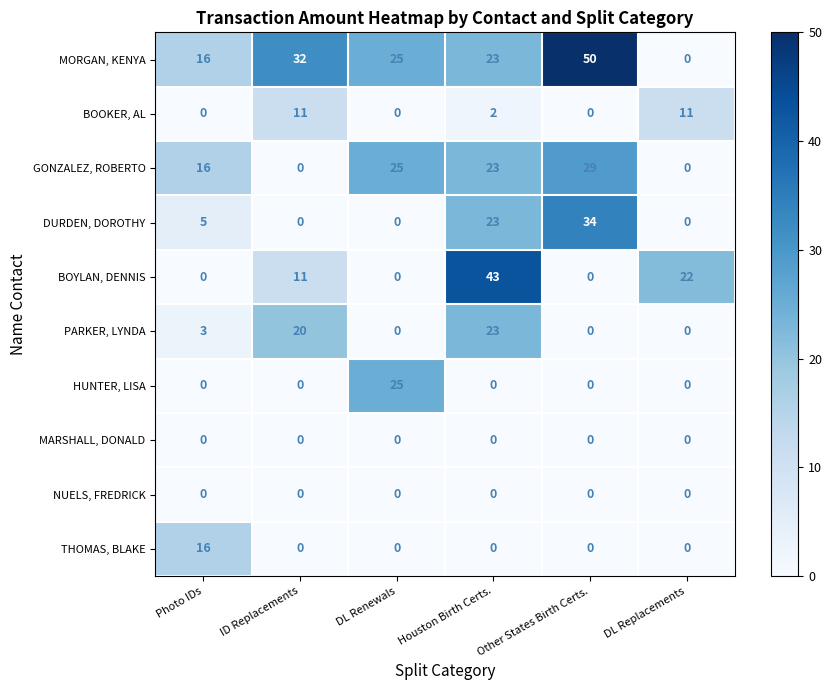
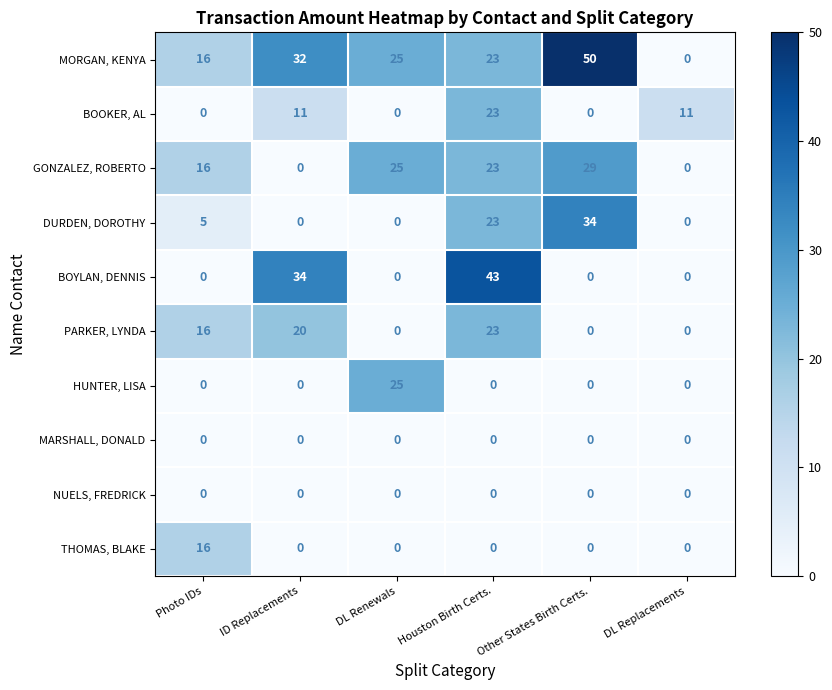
  {
    "MORGAN, KENYA": {
      "Photo IDs": 16,
      "ID Replacements": 32,
      "Houston Birth Certs.": 23,
      "Other States Birth Certs.": 50,
      "DL Replacements": 0
    },
    "BOOKER, AL": {
      "Photo IDs": 0,
      "ID Replacements": 11,
      "DL Renewals": 0,
-     "Houston Birth Certs.": 2,
+     "Houston Birth Certs.": 23,
      "Other States Birth Certs.": 0,
      "DL Replacements": 11
    },
    "GONZALEZ, ROBERTO": {
      "Photo IDs": 16,
      "ID Replacements": 0,
      "Houston Birth Certs.": 23,
      "DL Replacements": 0
    },
    "DURDEN, DOROTHY": {
      "Photo IDs": 5,
      "ID Replacements": 0,
      "DL Renewals": 0,
      "Houston Birth Certs.": 23,
      "Other States Birth Certs.": 34,
      "DL Replacements": 0
    },
    "BOYLAN, DENNIS": {
      "Photo IDs": 0,
-     "ID Replacements": 11,
+     "ID Replacements": 34,
      "DL Renewals": 0,
      "Houston Birth Certs.": 43,
      "Other States Birth Certs.": 0,
-     "DL Replacements": 22
+     "DL Replacements": 0
    },
    "PARKER, LYNDA": {
-     "Photo IDs": 3,
+     "Photo IDs": 16,
      "ID Replacements": 20,
      "DL Renewals": 0,
      "Houston Birth Certs.": 23,
      "Other States Birth Certs.": 0,
      "DL Replacements": 0
    },
    "HUNTER, LISA": {
      "Photo IDs": 0,
      "ID Replacements": 0,
      "Houston Birth Certs.": 0,
      "Other States Birth Certs.": 0,
      "DL Replacements": 0
    },
    "MARSHALL, DONALD": {
      "Photo IDs": 0,
      "ID Replacements": 0,
      "DL Renewals": 0,
      "Houston Birth Certs.": 0,
      "Other States Birth Certs.": 0,
      "DL Replacements": 0
    },
    "NUELS, FREDRICK": {
      "Photo IDs": 0,
      "ID Replacements": 0,
      "DL Renewals": 0,
      "Houston Birth Certs.": 0,
      "Other States Birth Certs.": 0,
      "DL Replacements": 0
    },
    "THOMAS, BLAKE": {
      "Photo IDs": 16,
      "ID Replacements": 0,
      "DL Renewals": 0,
      "Houston Birth Certs.": 0,
      "Other States Birth Certs.": 0,
      "DL Replacements": 0
    }
  }
